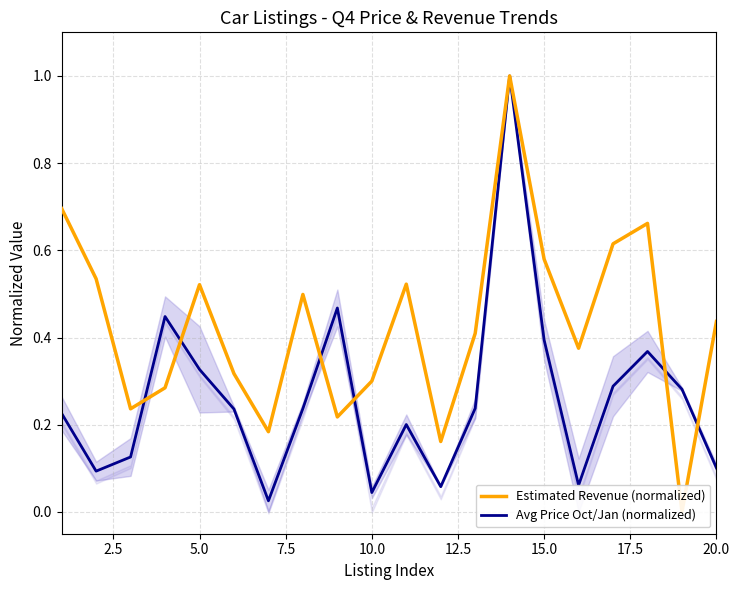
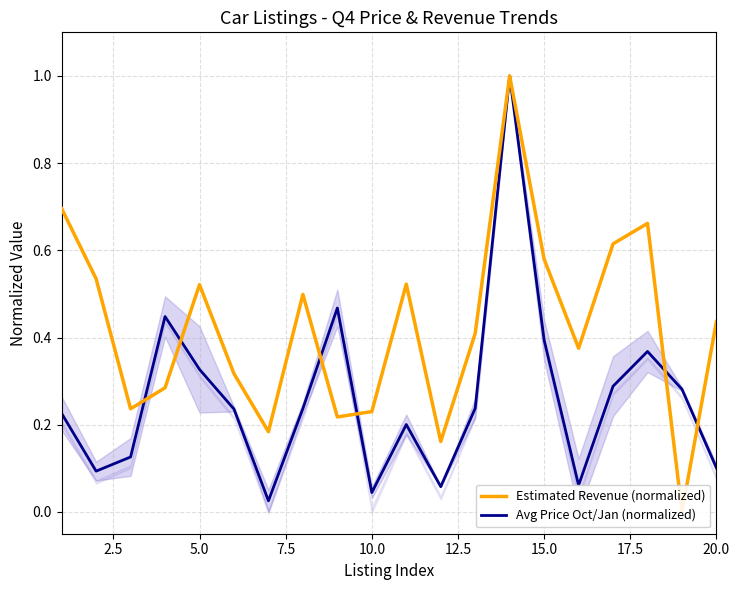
  {
    "Estimated Revenue (normalized)": {
      "5.0": 0.52,
-     "10.0": 0.30,
+     "10.0": 0.23,
      "15.0": 0.58,
      "20.0": 0.44
    },
    "Avg Price Oct/Jan (normalized)": {
      "5.0": 0.33,
      "10.0": 0.04,
      "15.0": 0.39,
      "20.0": 0.10
    }
  }
